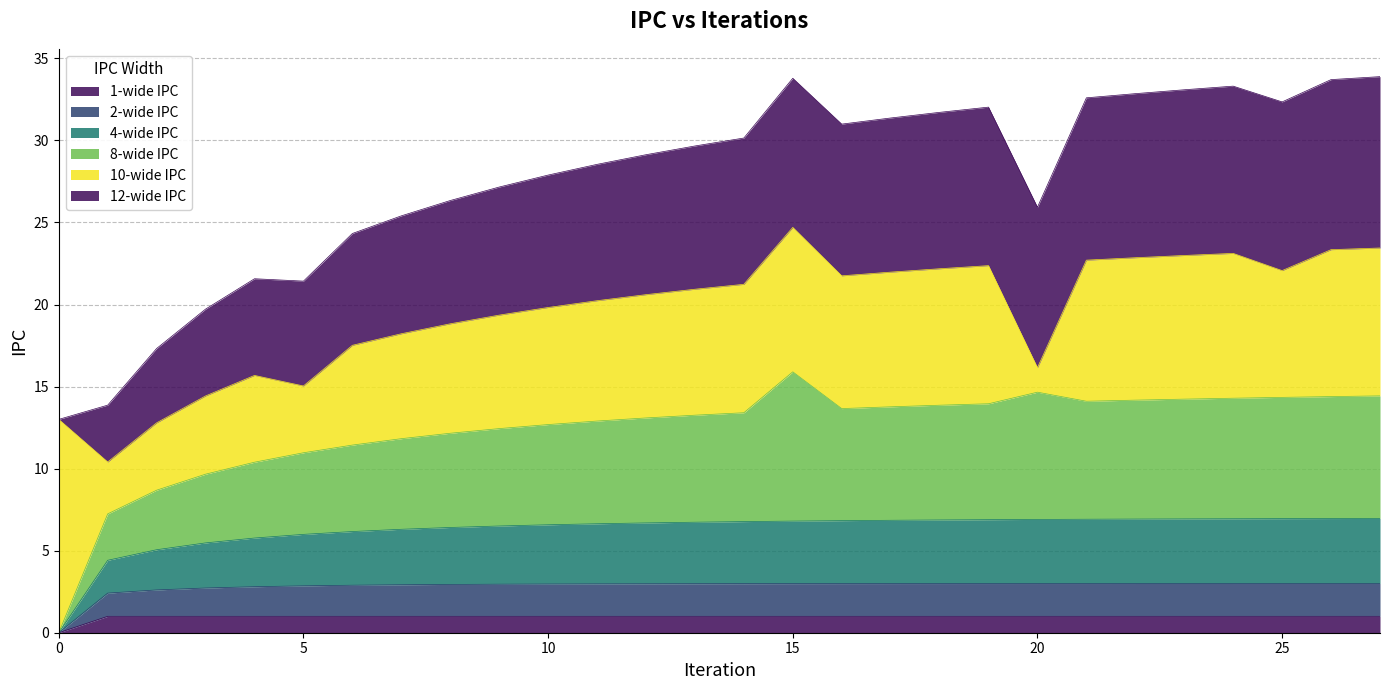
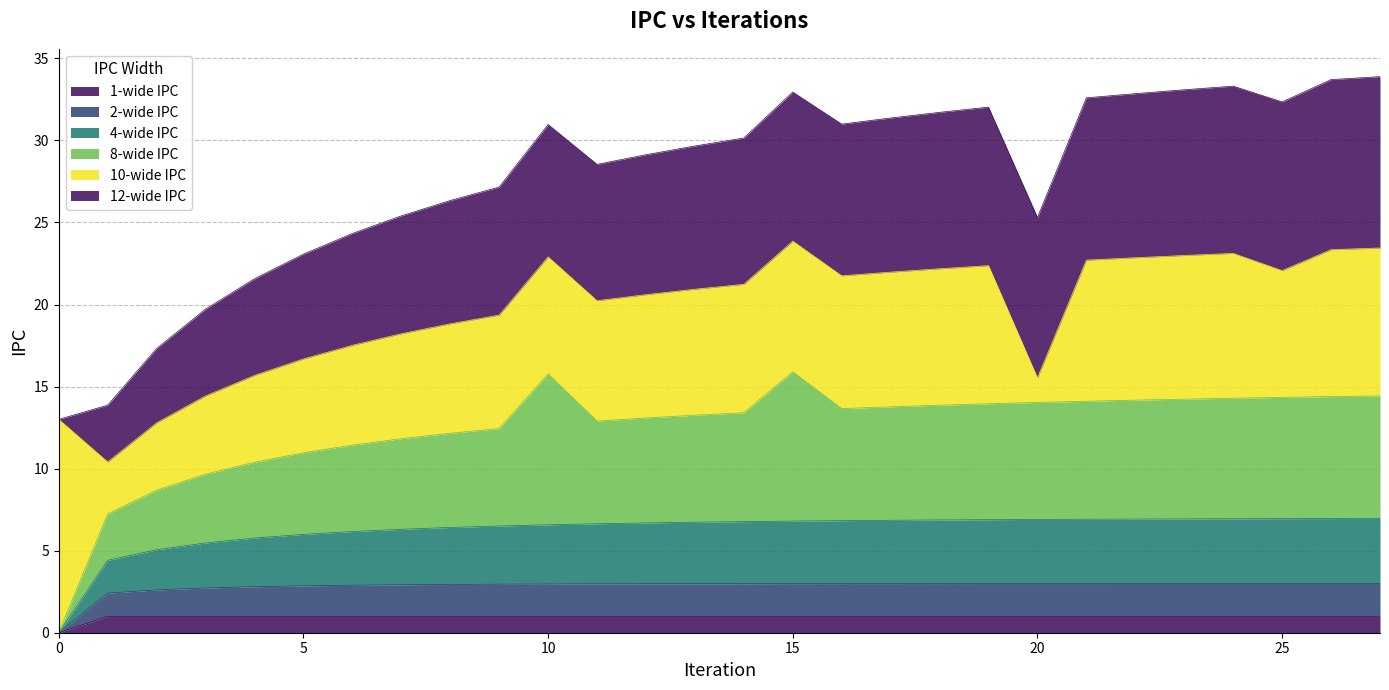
  {
    "8-wide IPC": {
      "5": 5.0,
-     "10": 6.1,
+     "10": 9.2,
      "15": 9.1,
-     "20": 7.8,
+     "20": 7.1,
      "25": 7.4
    },
    "10-wide IPC": {
-     "5": 4.1,
+     "5": 5.7,
      "10": 7.1,
-     "15": 8.8,
+     "15": 8.0,
      "20": 1.5,
      "25": 7.7
    }
  }
